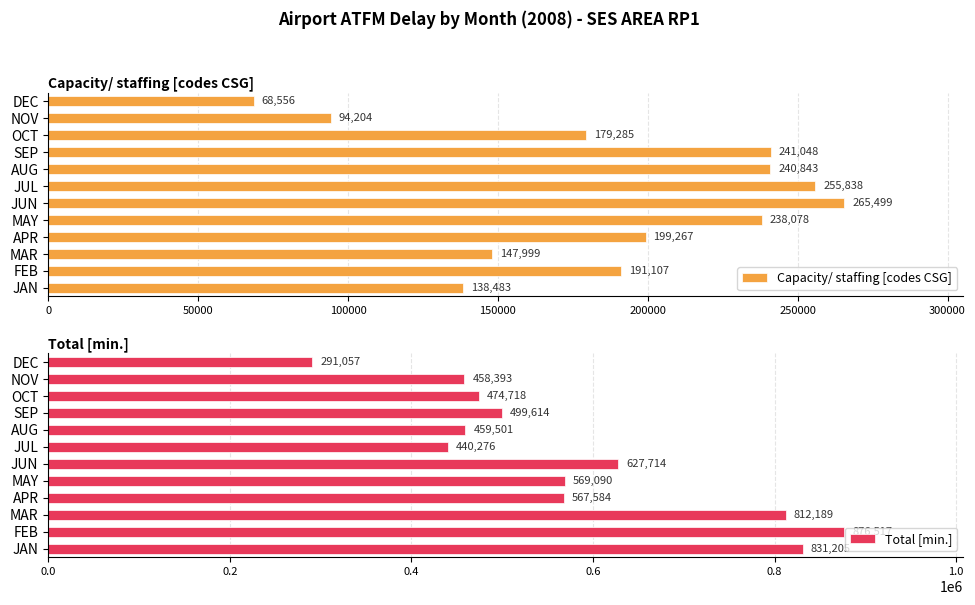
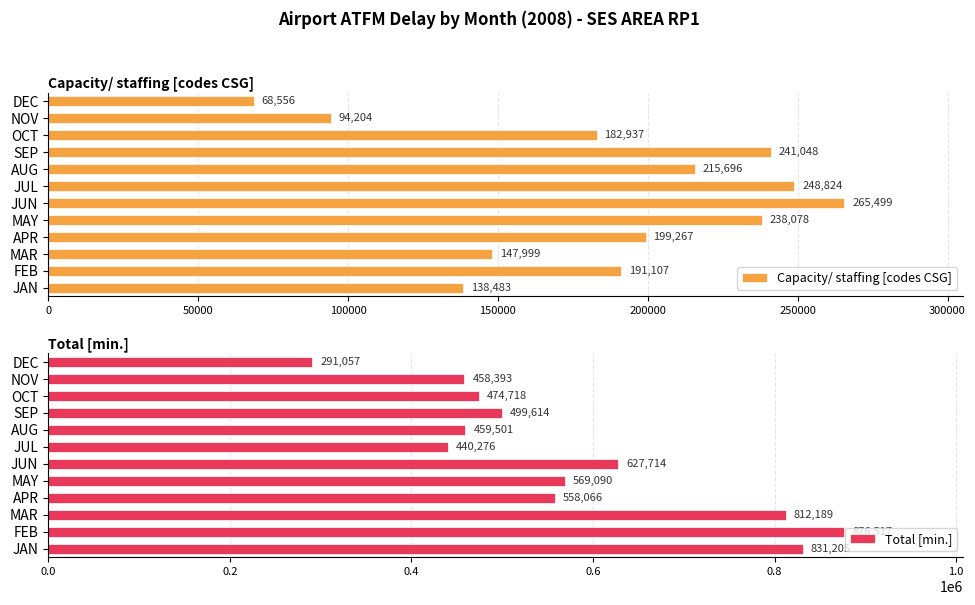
  {
    "Capacity/ staffing [codes CSG]": {
      "DEC": "68,556",
      "NOV": "94,204",
-     "OCT": "179,285",
+     "OCT": "182,937",
      "SEP": "241,048",
-     "AUG": "240,843",
-     "JUL": "255,838",
+     "AUG": "215,696",
+     "JUL": "248,824",
      "JUN": "265,499",
      "MAY": "238,078",
      "APR": "199,267",
      "MAR": "147,999",
      "FEB": "191,107",
      "JAN": "138,483"
    },
    "Total [min.]": {
      "DEC": "291,057",
      "NOV": "458,393",
      "OCT": "474,718",
      "SEP": "499,614",
      "AUG": "459,501",
      "JUL": "440,276",
      "JUN": "627,714",
      "MAY": "569,090",
-     "APR": "567,584",
+     "APR": "558,066",
      "MAR": "812,189"
    }
  }
